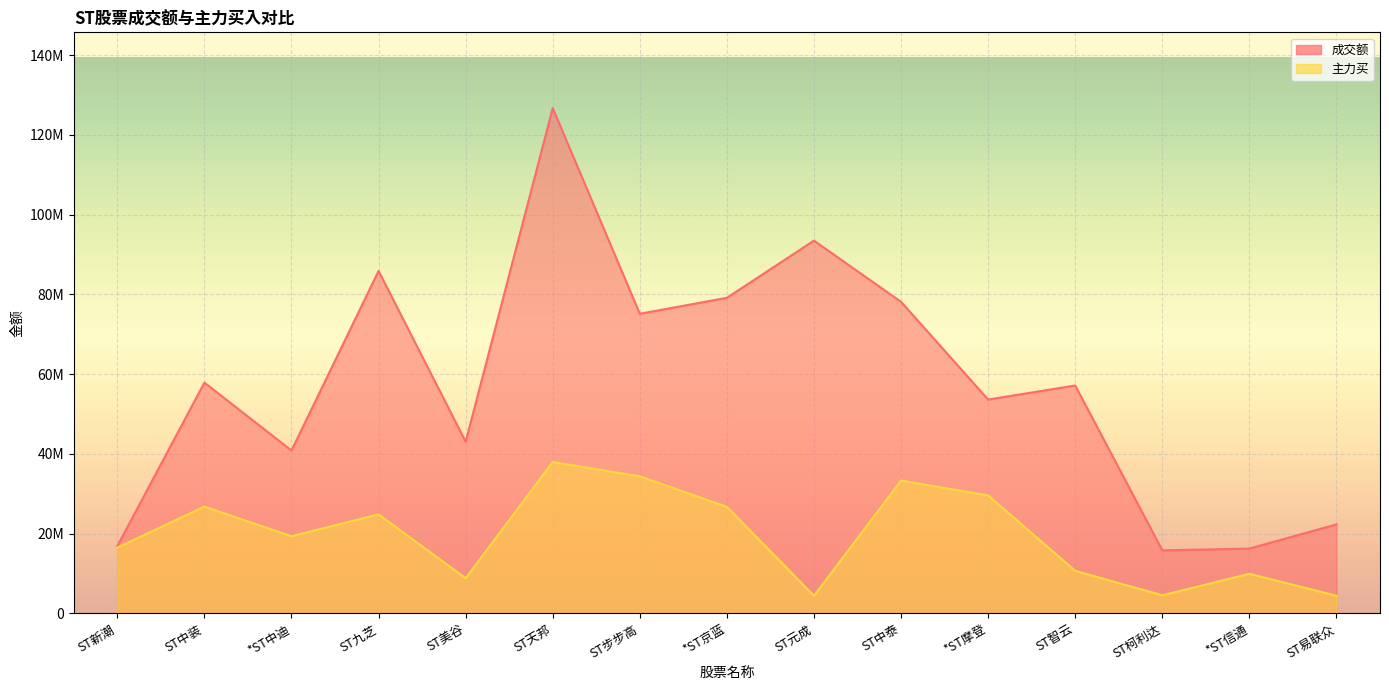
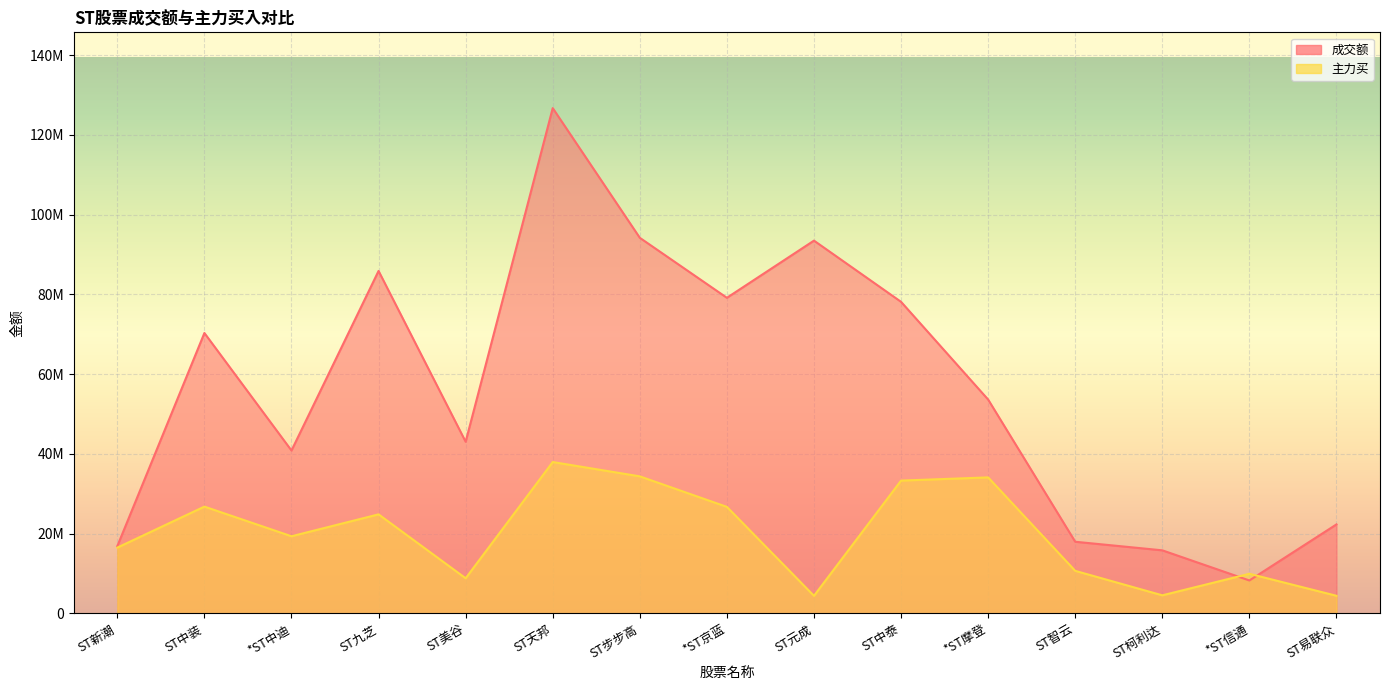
  {
    "成交额": {
-     "ST中装": 58000000,
+     "ST中装": 70000000,
      "*ST中迪": 41000000,
      "ST九芝": 86000000,
      "ST美谷": 43000000,
      "ST天邦": 127000000,
-     "ST步步高": 75000000,
+     "ST步步高": 94000000,
      "*ST京蓝": 79000000,
      "ST元成": 93000000,
      "ST中泰": 78000000,
      "*ST摩登": 54000000,
-     "ST智云": 57000000,
+     "ST智云": 18000000,
      "ST柯利达": 16000000,
-     "*ST信通": 16000000,
+     "*ST信通": 8000000,
      "ST易联众": 22000000
    },
    "主力买": {
      "ST中装": 27000000,
      "*ST中迪": 19000000,
      "ST九芝": 25000000,
      "ST美谷": 9000000,
      "ST天邦": 38000000,
      "ST步步高": 34000000,
      "*ST京蓝": 27000000,
      "ST元成": 4000000,
      "ST中泰": 33000000,
-     "*ST摩登": 30000000,
+     "*ST摩登": 34000000,
      "ST智云": 11000000,
      "ST柯利达": 5000000,
      "*ST信通": 10000000,
      "ST易联众": 4000000
    }
  }
